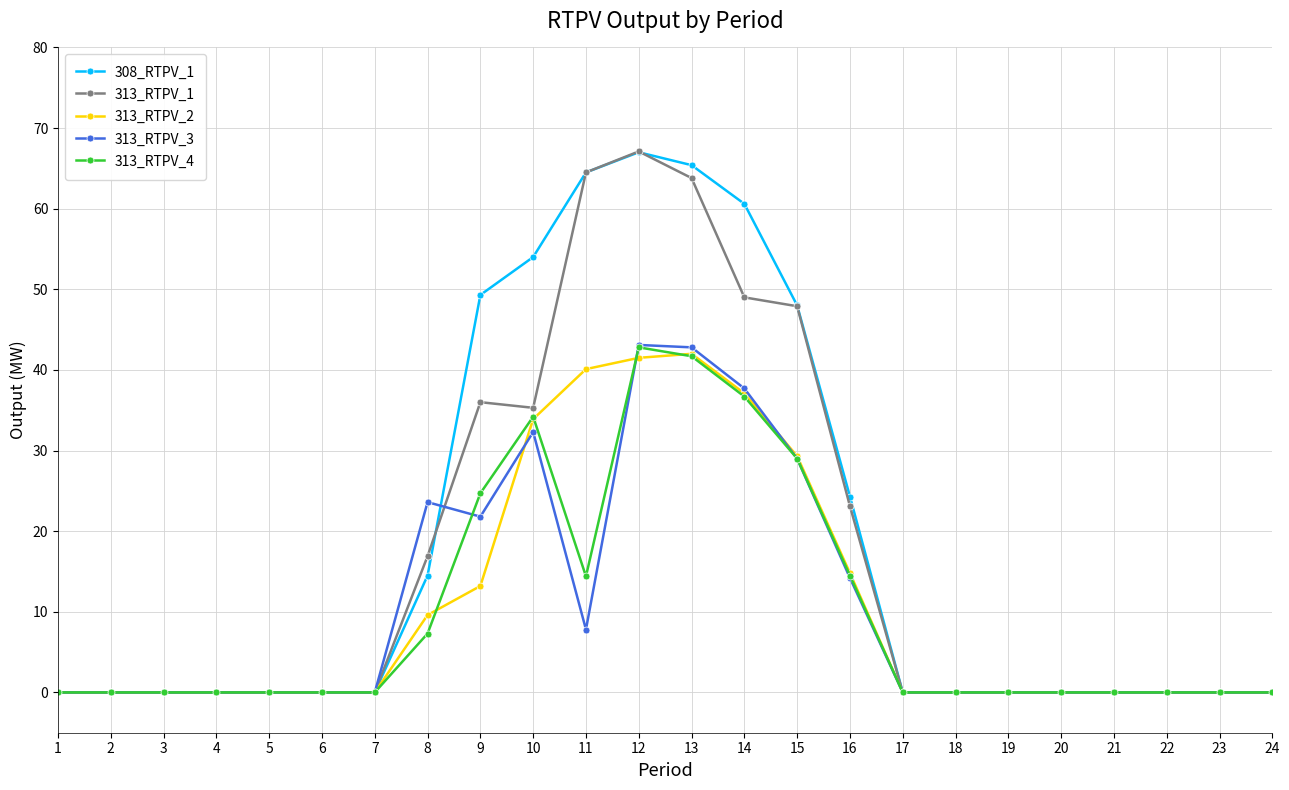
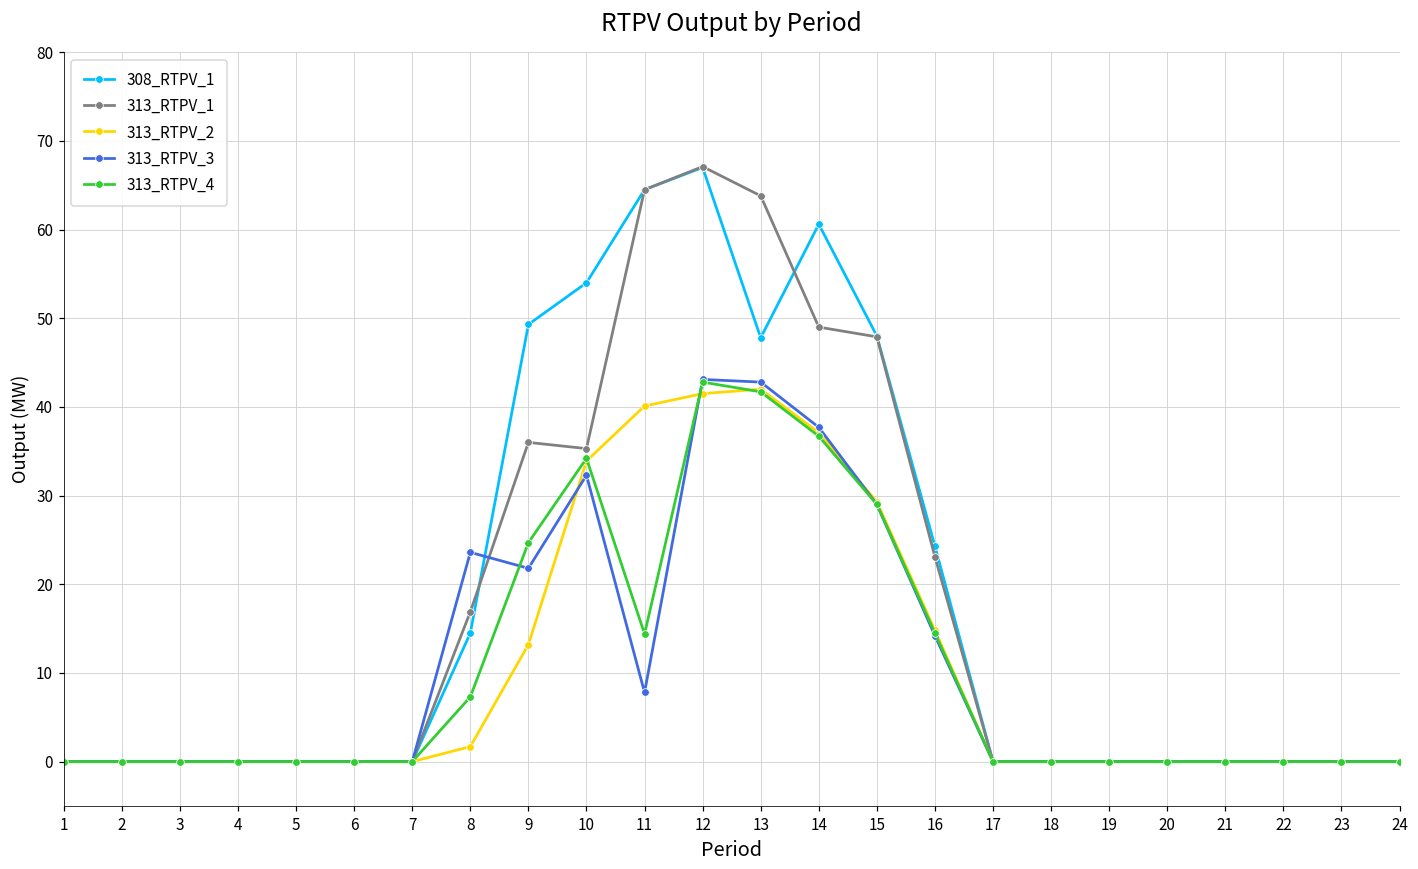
  {
    "308_RTPV_1": {
      "8": 15,
      "9": 49,
      "10": 54,
-     "13": 65,
+     "13": 48,
      "14": 61,
      "16": 24
    },
    "313_RTPV_1": {
      "8": 17,
      "9": 36,
      "10": 35,
      "13": 64,
      "14": 49,
      "16": 23
    },
    "313_RTPV_2": {
-     "8": 10,
+     "8": 2,
      "9": 13,
      "11": 40,
      "12": 42,
      "14": 37
    },
    "313_RTPV_3": {
      "8": 24,
      "9": 22,
      "10": 32,
      "11": 8,
      "13": 43,
      "14": 38
    },
    "313_RTPV_4": {
      "8": 7,
      "9": 25,
      "11": 14,
      "14": 37
    }
  }
